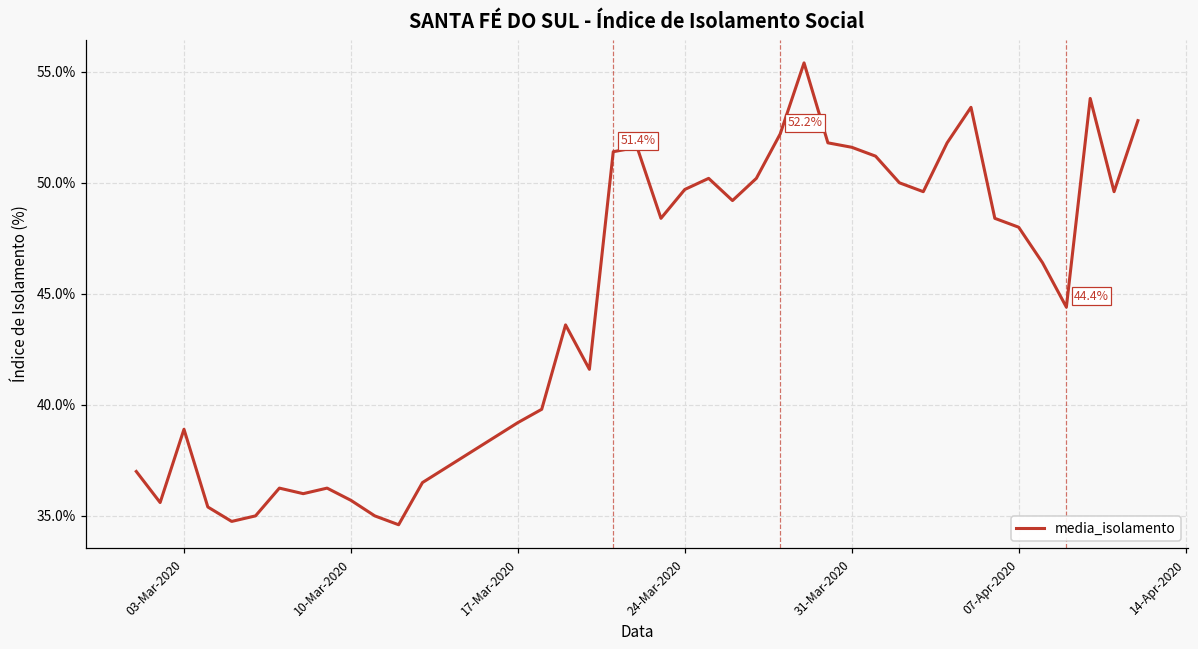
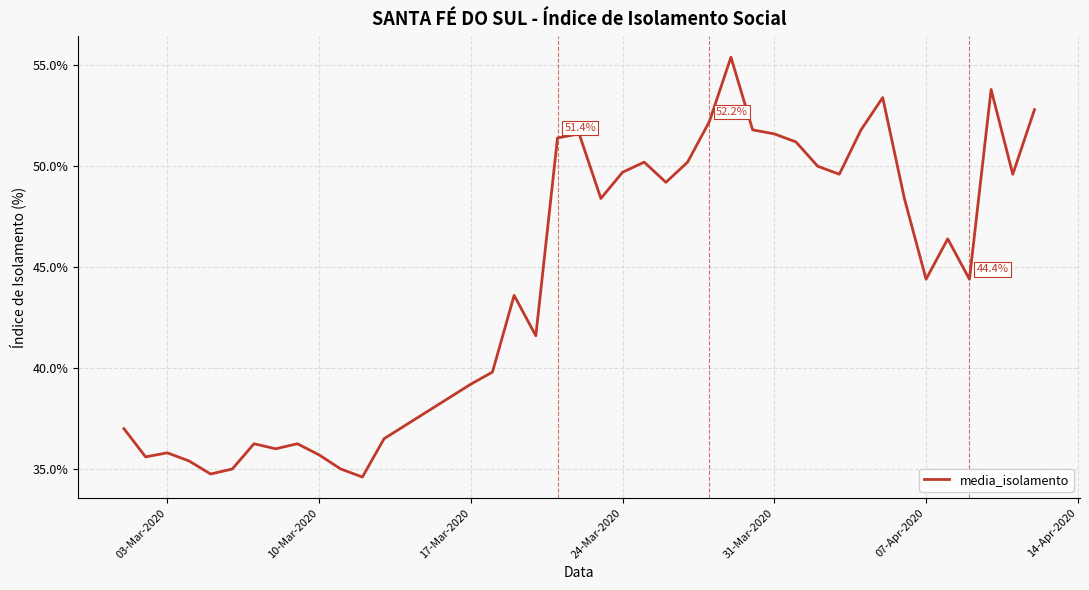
  {
-   "03-Mar-2020": "38.9%",
+   "03-Mar-2020": "35.8%",
    "10-Mar-2020": "35.7%",
    "17-Mar-2020": "39.2%",
    "24-Mar-2020": "49.7%",
    "31-Mar-2020": "51.6%",
-   "07-Apr-2020": "48.0%"
+   "07-Apr-2020": "44.4%"
  }
